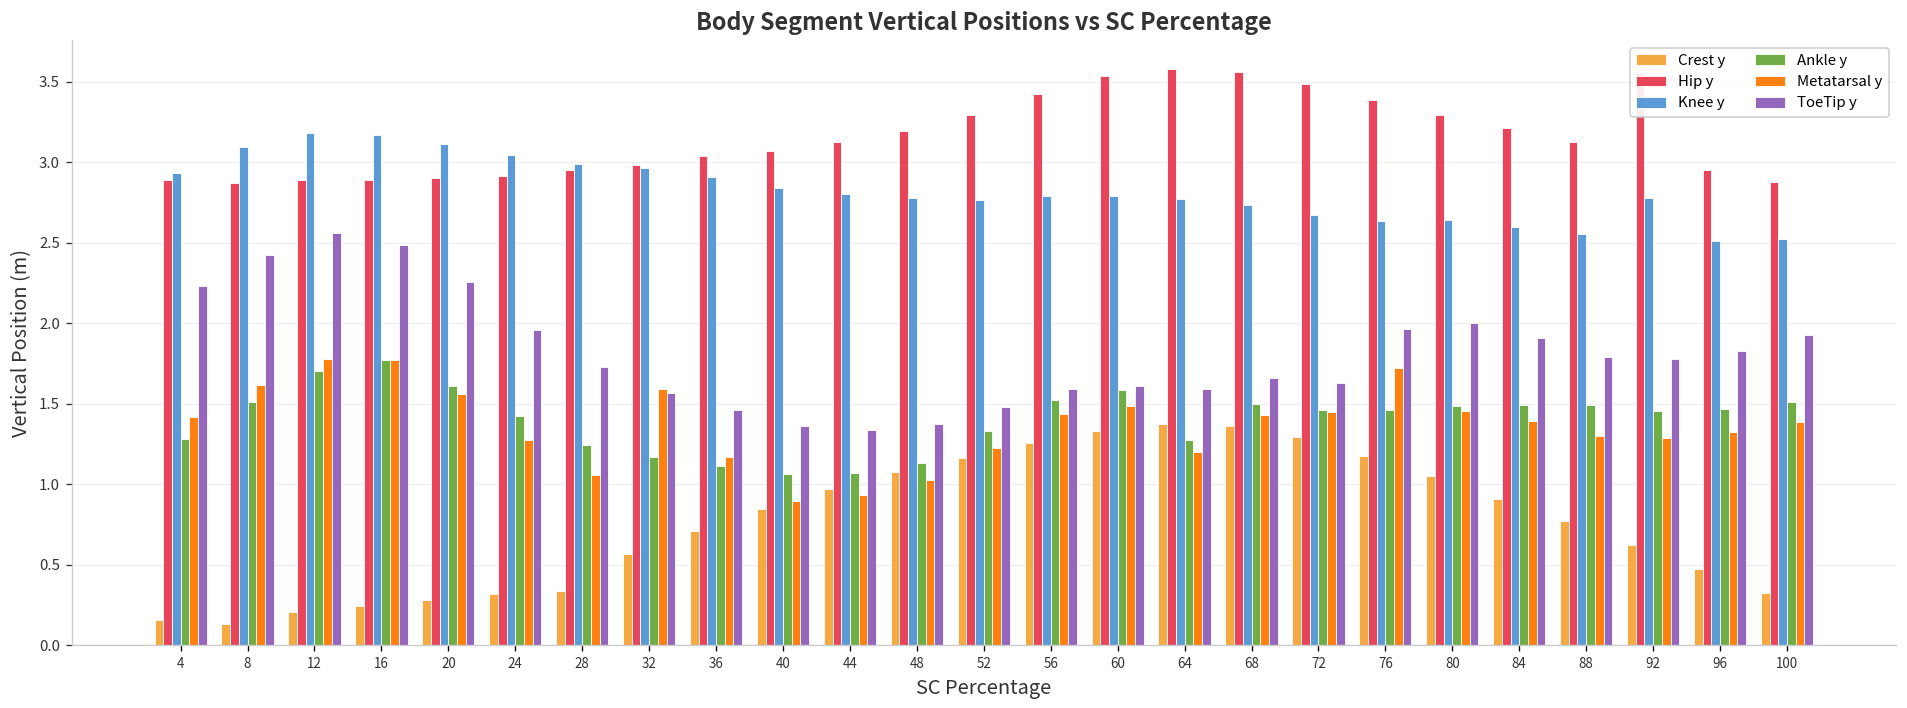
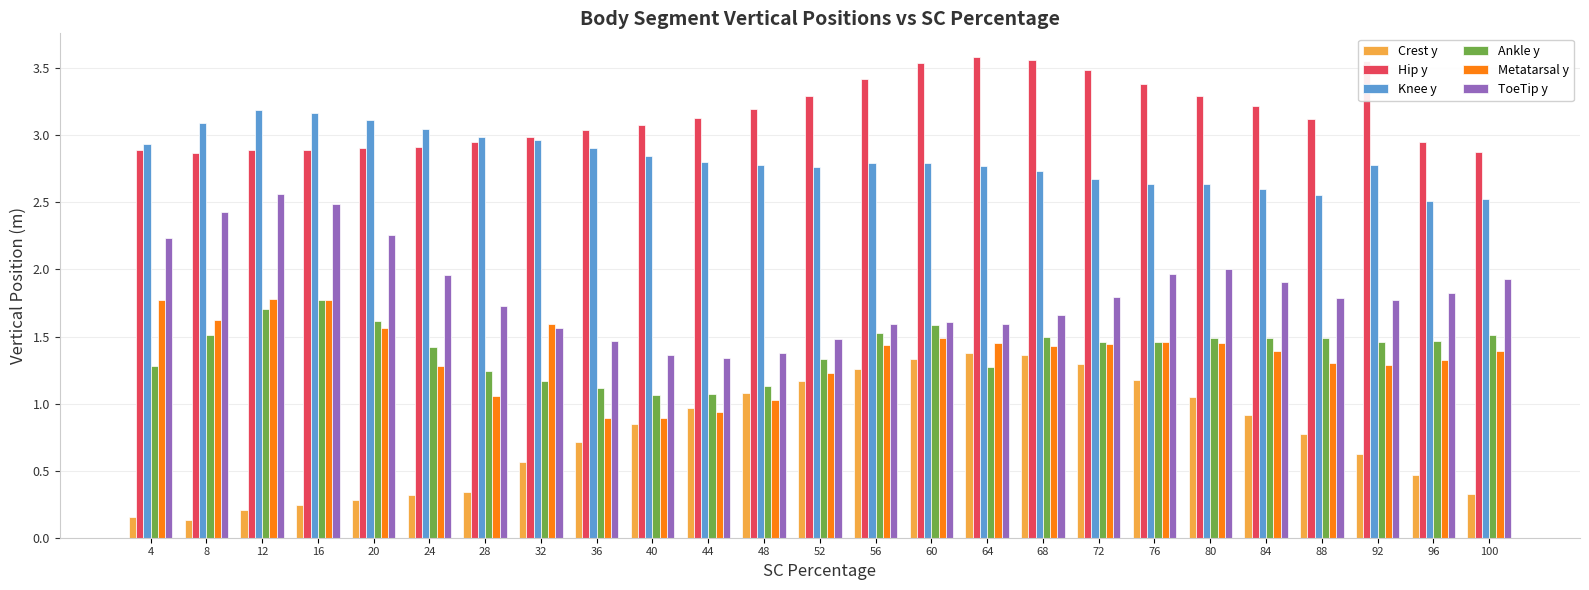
  {
    "Crest y": {
      "4": 0.16,
      "8": 0.13,
      "12": 0.21,
      "16": 0.25,
      "20": 0.28,
      "24": 0.32,
      "28": 0.34,
      "32": 0.57,
      "36": 0.71,
      "40": 0.85,
      "44": 0.97,
      "48": 1.08,
      "52": 1.16,
      "56": 1.26,
      "60": 1.33,
      "64": 1.37,
      "68": 1.36,
      "72": 1.29,
      "76": 1.18,
      "80": 1.05,
      "84": 0.91,
      "88": 0.77,
      "92": 0.63,
      "96": 0.47,
      "100": 0.33
    },
    "Hip y": {
      "4": 2.89,
      "8": 2.87,
      "12": 2.89,
      "16": 2.89,
      "20": 2.90,
      "24": 2.92,
      "28": 2.95,
      "32": 2.98,
      "36": 3.04,
      "40": 3.07,
      "44": 3.13,
      "48": 3.19,
      "52": 3.29,
      "56": 3.42,
      "60": 3.54,
      "64": 3.58,
      "68": 3.56,
      "72": 3.49,
      "76": 3.39,
      "80": 3.30,
      "84": 3.22,
      "88": 3.12,
      "96": 2.95,
      "100": 2.88
    },
    "Knee y": {
      "4": 2.94,
      "8": 3.10,
      "12": 3.19,
      "16": 3.17,
      "20": 3.11,
      "24": 3.04,
      "28": 2.99,
      "32": 2.96,
      "36": 2.91,
      "40": 2.84,
      "44": 2.80,
      "48": 2.78,
      "52": 2.76,
      "56": 2.79,
      "60": 2.79,
      "64": 2.77,
      "68": 2.74,
      "72": 2.67,
      "76": 2.64,
      "80": 2.64,
      "84": 2.60,
      "88": 2.55,
      "92": 2.78,
      "96": 2.51,
      "100": 2.53
    },
    "Ankle y": {
      "4": 1.28,
      "8": 1.51,
      "12": 1.70,
      "16": 1.77,
      "20": 1.61,
      "24": 1.42,
      "28": 1.25,
      "32": 1.17,
      "36": 1.11,
      "40": 1.06,
      "44": 1.07,
      "48": 1.13,
      "52": 1.33,
      "56": 1.52,
      "60": 1.58,
      "64": 1.27,
      "68": 1.50,
      "72": 1.46,
      "76": 1.46,
      "80": 1.49,
      "84": 1.49,
      "88": 1.49,
      "92": 1.46,
      "96": 1.47,
      "100": 1.51
    },
    "Metatarsal y": {
-     "4": 1.42,
+     "4": 1.78,
      "8": 1.62,
      "12": 1.78,
      "16": 1.77,
      "20": 1.56,
      "24": 1.28,
      "28": 1.06,
      "32": 1.59,
-     "36": 1.17,
+     "36": 0.89,
      "40": 0.89,
      "44": 0.93,
      "48": 1.02,
      "52": 1.23,
      "56": 1.44,
      "60": 1.49,
-     "64": 1.20,
+     "64": 1.45,
      "68": 1.43,
      "72": 1.45,
-     "76": 1.72,
+     "76": 1.46,
      "80": 1.45,
      "84": 1.39,
      "88": 1.30,
      "92": 1.29,
      "96": 1.32,
      "100": 1.39
    },
    "ToeTip y": {
      "4": 2.23,
      "8": 2.43,
      "12": 2.56,
      "16": 2.49,
      "20": 2.26,
      "24": 1.96,
      "28": 1.73,
      "32": 1.57,
      "36": 1.46,
      "40": 1.36,
      "44": 1.34,
      "48": 1.37,
      "52": 1.48,
      "56": 1.59,
      "60": 1.61,
      "64": 1.59,
      "68": 1.66,
-     "72": 1.63,
+     "72": 1.80,
      "76": 1.96,
      "80": 2.00,
      "84": 1.91,
      "88": 1.79,
      "92": 1.78,
      "96": 1.83,
      "100": 1.93
    }
  }
